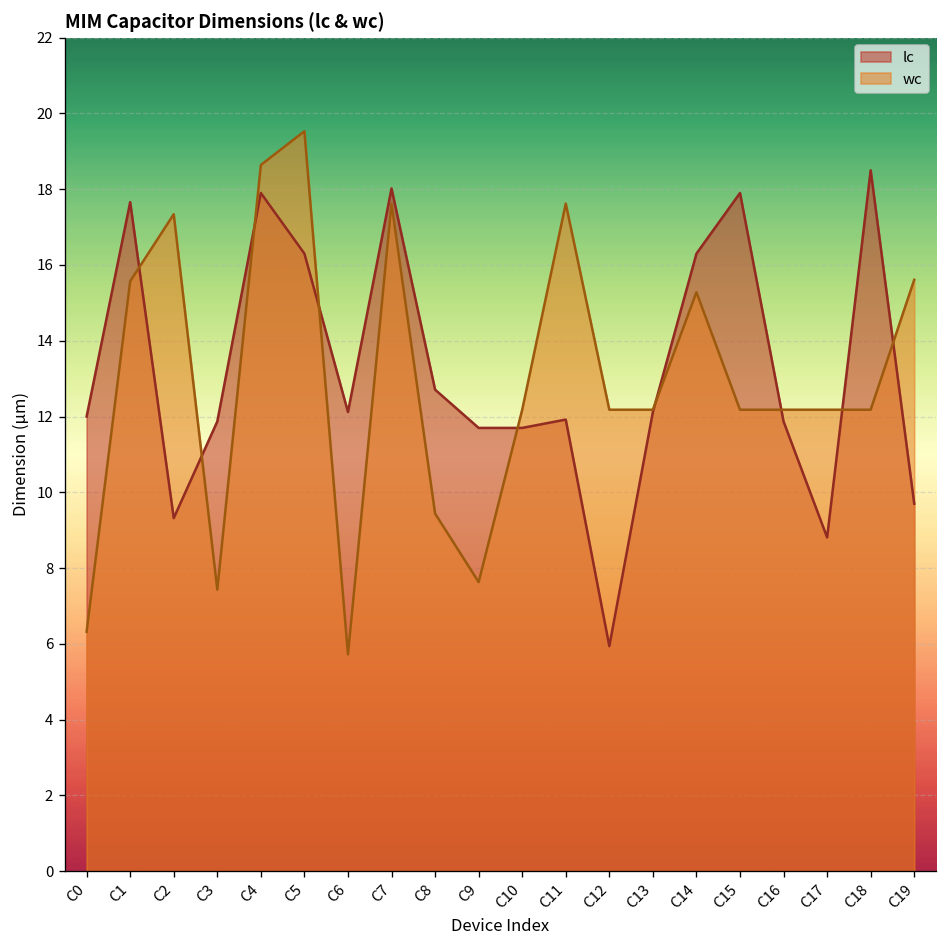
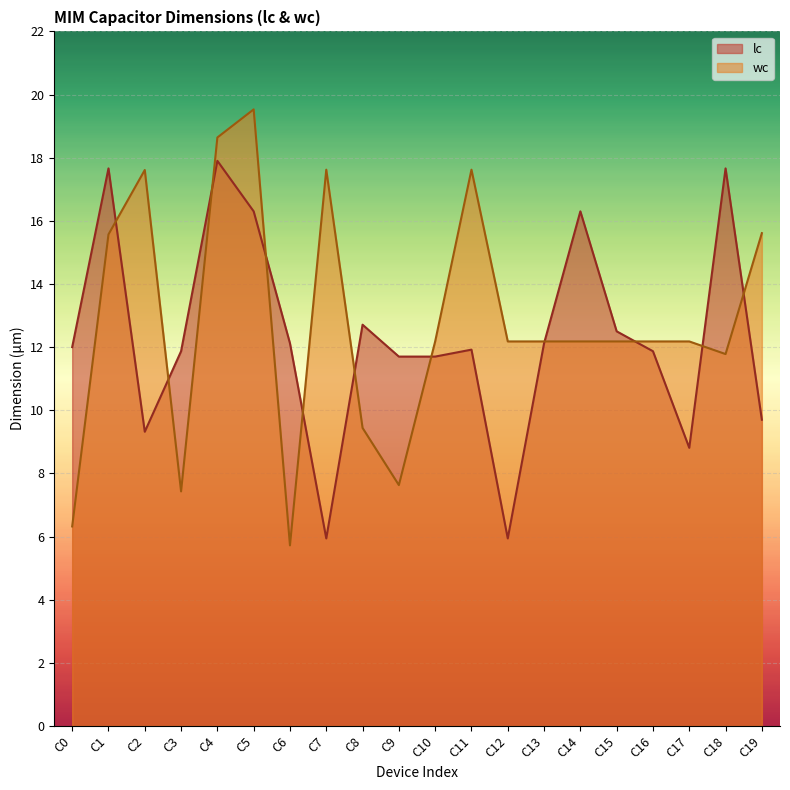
  {
    "lc": {
      "C0": 12.0,
      "C1": 17.7,
      "C2": 9.3,
      "C3": 11.9,
      "C4": 17.9,
      "C5": 16.3,
      "C6": 12.1,
-     "C7": 18.0,
+     "C7": 5.9,
      "C8": 12.7,
      "C9": 11.7,
      "C10": 11.7,
      "C11": 11.9,
      "C12": 5.9,
      "C14": 16.3,
-     "C15": 17.9,
+     "C15": 12.5,
      "C16": 11.9,
      "C17": 8.8,
-     "C18": 18.5,
+     "C18": 17.7,
      "C19": 9.7
    },
    "wc": {
      "C0": 6.3,
      "C1": 15.6,
-     "C2": 17.3,
+     "C2": 17.6,
      "C3": 7.4,
      "C4": 18.6,
      "C5": 19.5,
      "C6": 5.7,
      "C7": 17.6,
      "C8": 9.4,
      "C9": 7.6,
      "C10": 12.2,
      "C11": 17.6,
      "C12": 12.2,
-     "C14": 15.3,
+     "C14": 12.2,
      "C15": 12.2,
      "C16": 12.2,
      "C17": 12.2,
-     "C18": 12.2,
+     "C18": 11.8,
      "C19": 15.6
    }
  }
